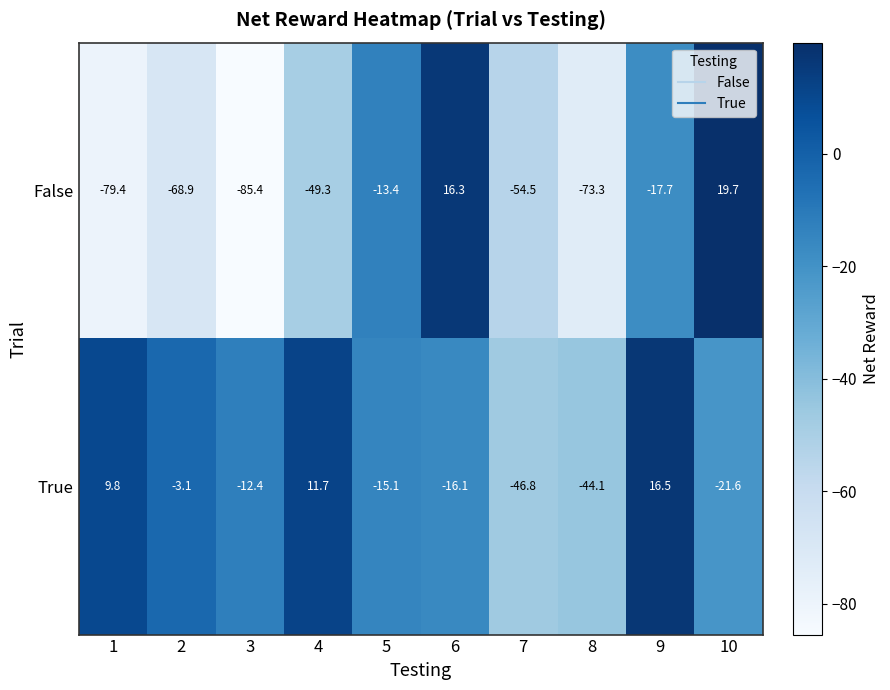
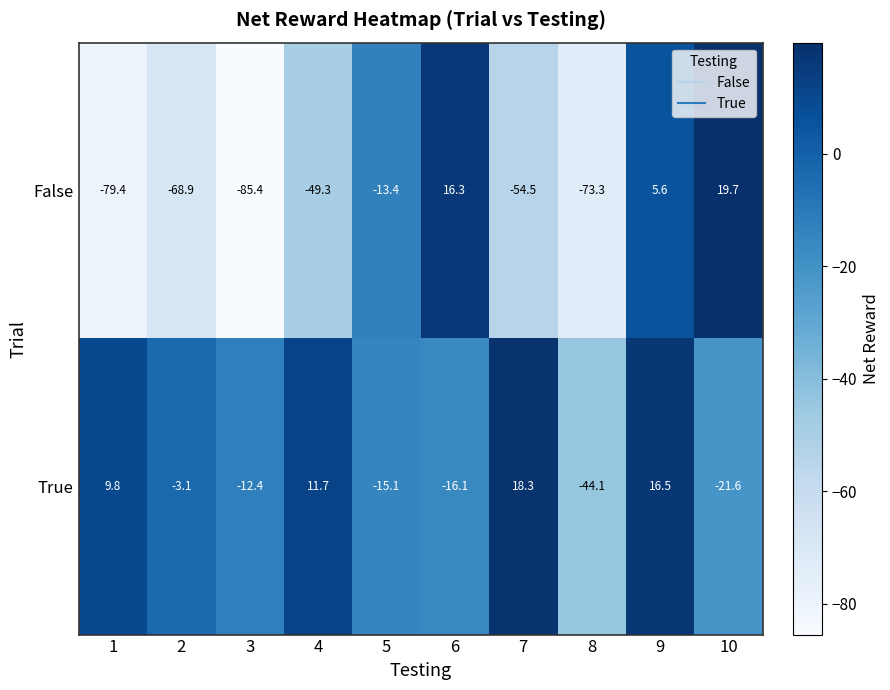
  {
    "False": {
      "1": -79.4,
      "2": -68.9,
      "3": -85.4,
      "4": -49.3,
      "5": -13.4,
      "6": 16.3,
      "7": -54.5,
      "8": -73.3,
-     "9": -17.7,
+     "9": 5.6,
      "10": 19.7
    },
    "True": {
      "1": 9.8,
      "2": -3.1,
      "3": -12.4,
      "4": 11.7,
      "5": -15.1,
      "6": -16.1,
-     "7": -46.8,
+     "7": 18.3,
      "8": -44.1,
      "9": 16.5,
      "10": -21.6
    }
  }
